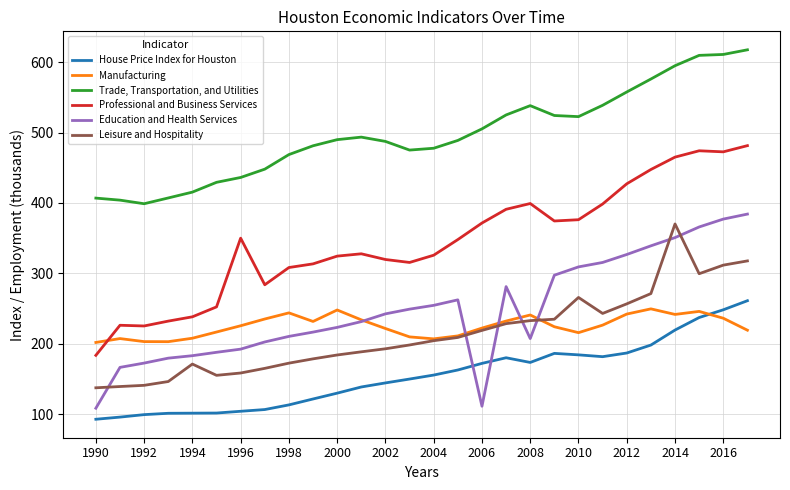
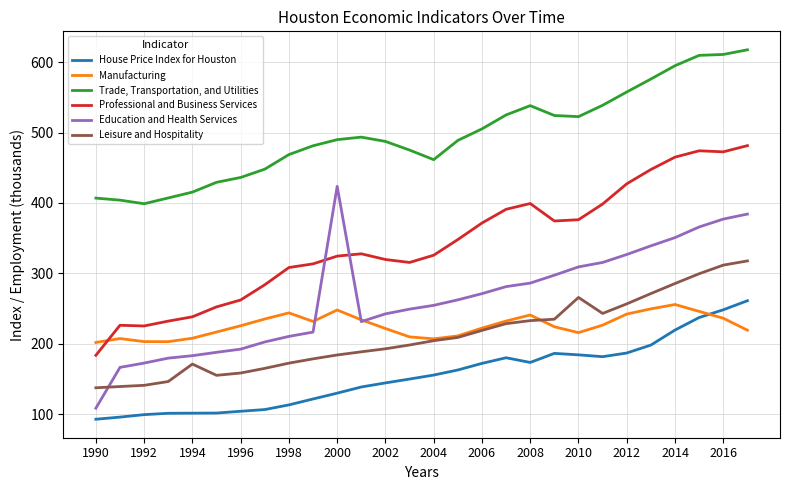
  {
    "House Price Index for Houston": {
      "1990": 90,
      "1992": 100,
      "1994": 100,
      "1996": 100,
      "1998": 110,
      "2000": 130,
      "2002": 140,
      "2004": 160,
      "2006": 170,
      "2008": 170,
      "2010": 180,
      "2012": 190,
      "2014": 220,
      "2016": 250
    },
    "Manufacturing": {
      "1990": 200,
      "1992": 200,
      "1994": 210,
      "1996": 230,
      "1998": 240,
      "2000": 250,
      "2002": 220,
      "2008": 240,
      "2010": 220,
      "2012": 240,
-     "2014": 240,
+     "2014": 260,
      "2016": 240
    },
    "Trade, Transportation, and Utilities": {
      "1990": 410,
      "1992": 400,
      "1994": 420,
      "1996": 440,
      "1998": 470,
      "2000": 490,
      "2002": 490,
-     "2004": 480,
+     "2004": 460,
      "2006": 510,
      "2008": 540,
      "2010": 520,
      "2012": 560,
      "2014": 590,
      "2016": 610
    },
    "Professional and Business Services": {
      "1990": 180,
      "1992": 230,
      "1994": 240,
-     "1996": 350,
+     "1996": 260,
      "1998": 310,
      "2000": 320,
      "2002": 320,
      "2004": 330,
      "2006": 370,
      "2008": 400,
      "2010": 380,
      "2012": 430,
      "2014": 470,
      "2016": 470
    },
    "Education and Health Services": {
      "1990": 110,
      "1992": 170,
      "1994": 180,
      "1996": 190,
      "1998": 210,
-     "2000": 220,
+     "2000": 420,
      "2002": 240,
      "2004": 250,
-     "2006": 110,
-     "2008": 210,
+     "2006": 270,
+     "2008": 290,
      "2010": 310,
      "2012": 330,
      "2014": 350,
      "2016": 380
    },
    "Leisure and Hospitality": {
      "1990": 140,
      "1992": 140,
      "1994": 170,
      "1996": 160,
      "1998": 170,
      "2000": 180,
      "2002": 190,
      "2008": 230,
      "2010": 270,
      "2012": 260,
-     "2014": 370,
+     "2014": 290,
      "2016": 310
    }
  }
